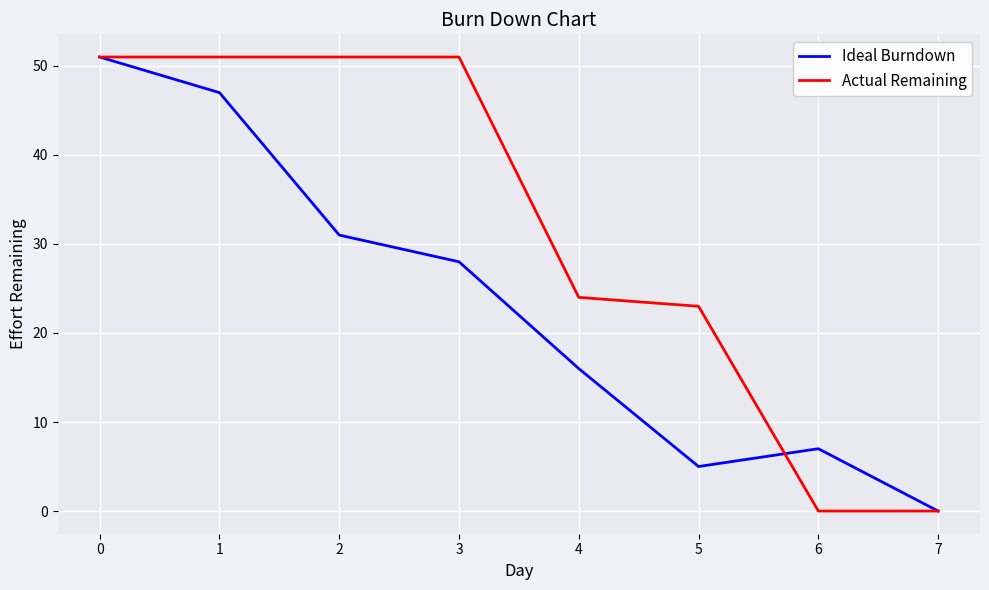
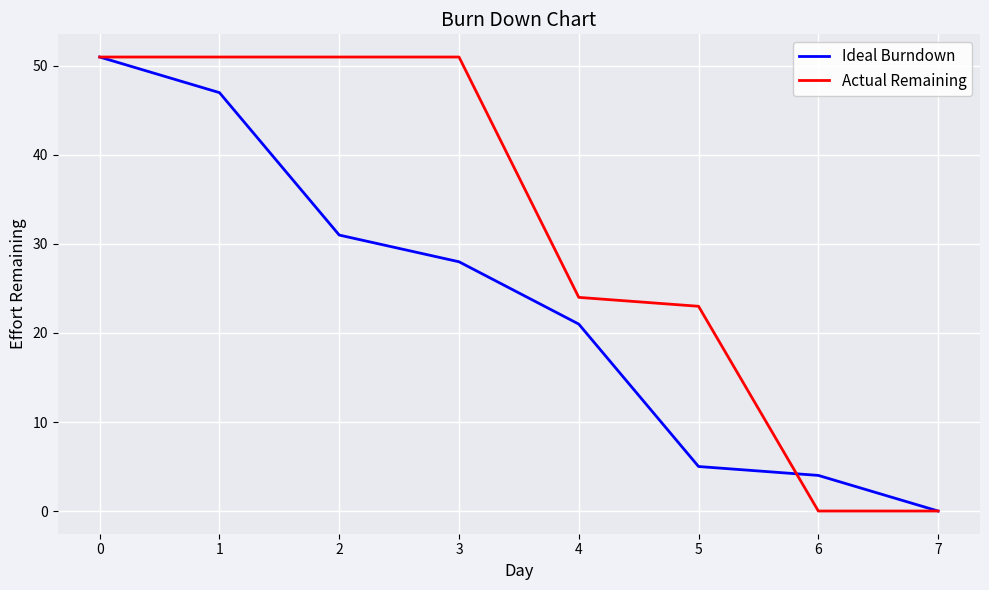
  {
    "Ideal Burndown": {
      "1": 47,
      "2": 31,
      "3": 28,
-     "4": 16,
+     "4": 21,
      "5": 5,
-     "6": 7
+     "6": 4
    },
    "Actual Remaining": {
      "1": 51,
      "2": 51,
      "3": 51,
      "4": 24,
      "5": 23,
      "6": 0
    }
  }
